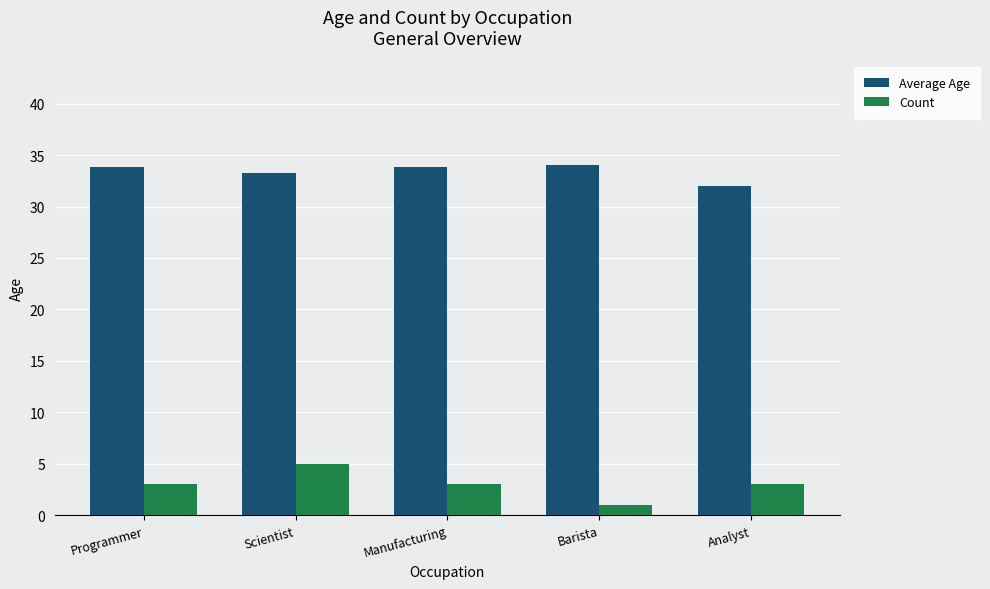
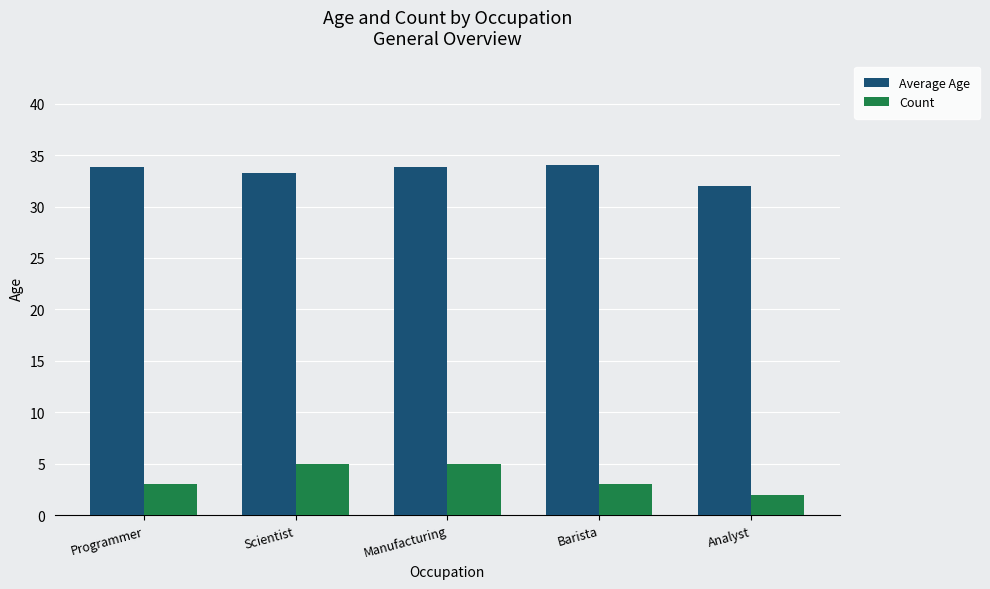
  {
    "Average Age": {
      "Programmer": 34,
      "Scientist": 33.3,
      "Manufacturing": 34,
      "Barista": 34,
      "Analyst": 32
    },
    "Count": {
      "Programmer": 3,
      "Scientist": 5,
-     "Manufacturing": 3,
-     "Barista": 1,
-     "Analyst": 3
+     "Manufacturing": 5,
+     "Barista": 3,
+     "Analyst": 2
    }
  }
